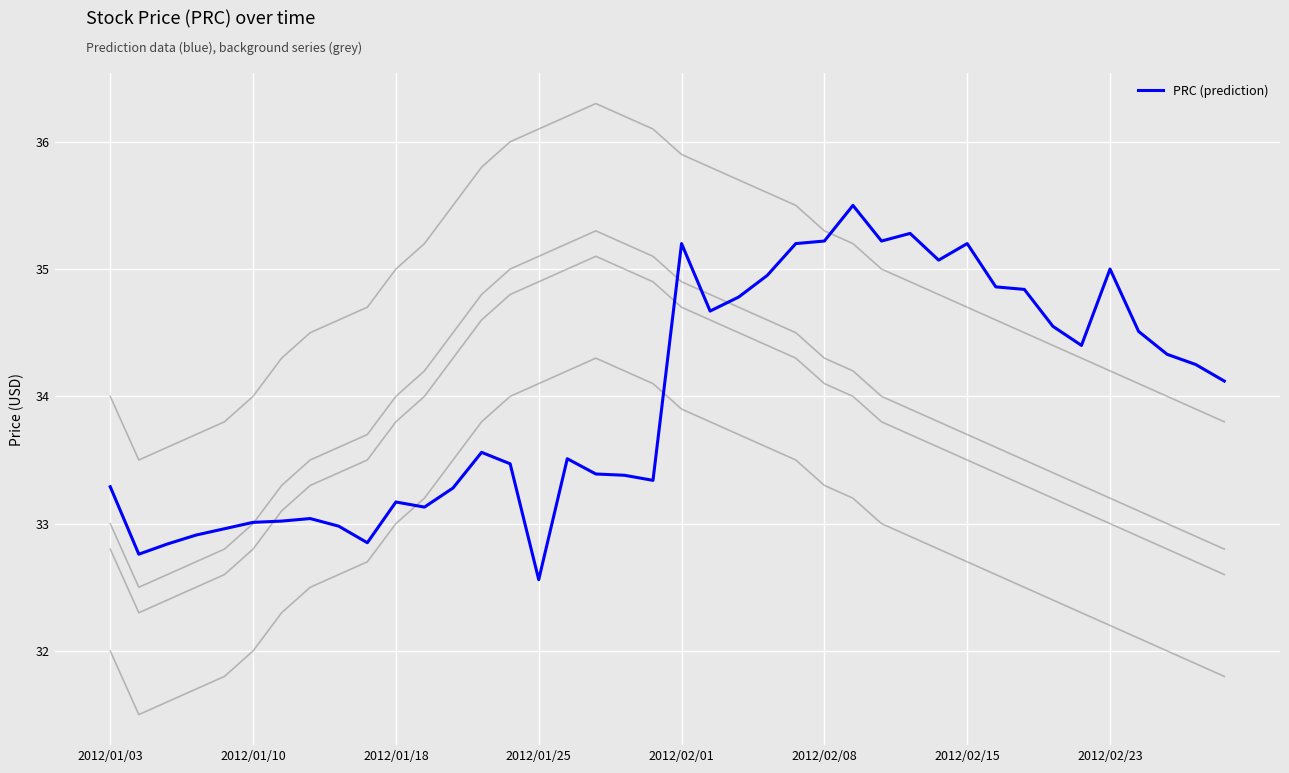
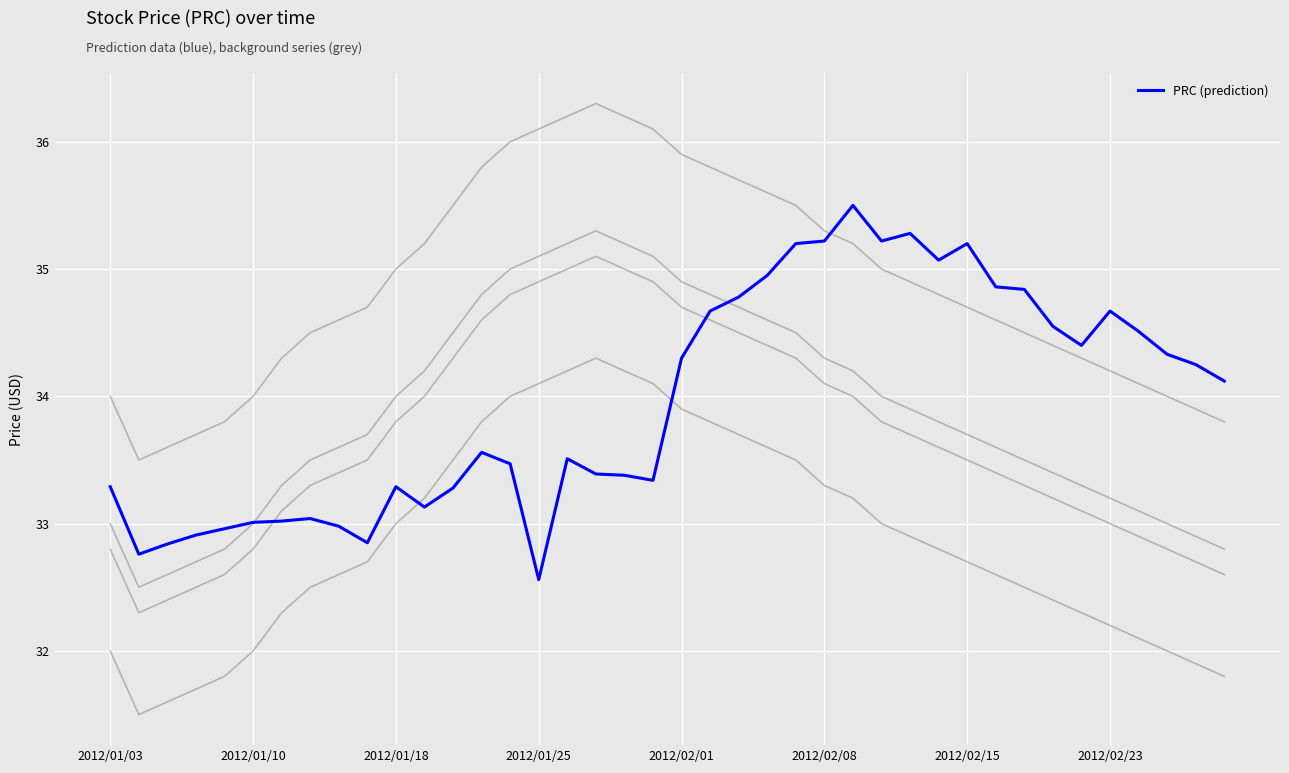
  {
    "PRC (prediction)": {
      "2012/01/03": 33.29,
-     "2012/01/18": 33.17,
+     "2012/01/18": 33.29,
      "2012/01/25": 32.56,
-     "2012/02/01": 35.2,
+     "2012/02/01": 34.3,
      "2012/02/08": 35.22,
      "2012/02/15": 35.20,
-     "2012/02/23": 35.00
+     "2012/02/23": 34.67
    }
  }
